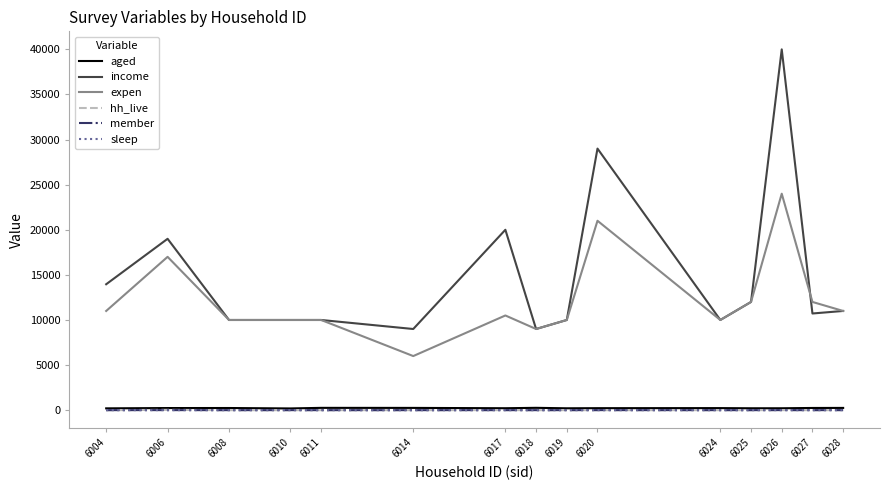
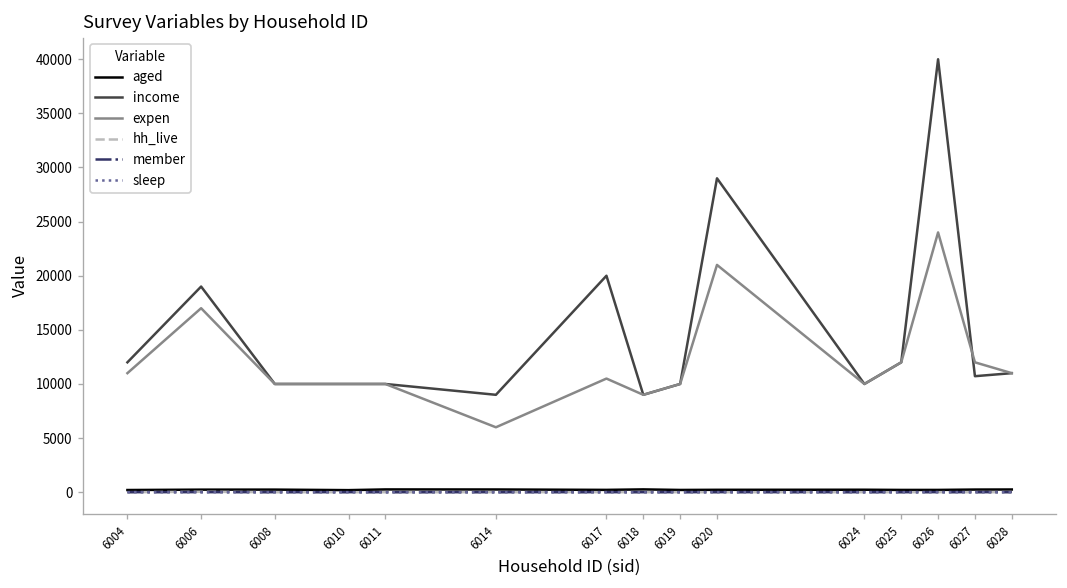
  {
    "income": {
-     "6004": 14000,
+     "6004": 12000,
      "6006": 19000,
      "6014": 9000,
      "6017": 20000,
      "6020": 29000,
      "6026": 40000,
      "6027": 11000
    }
  }
